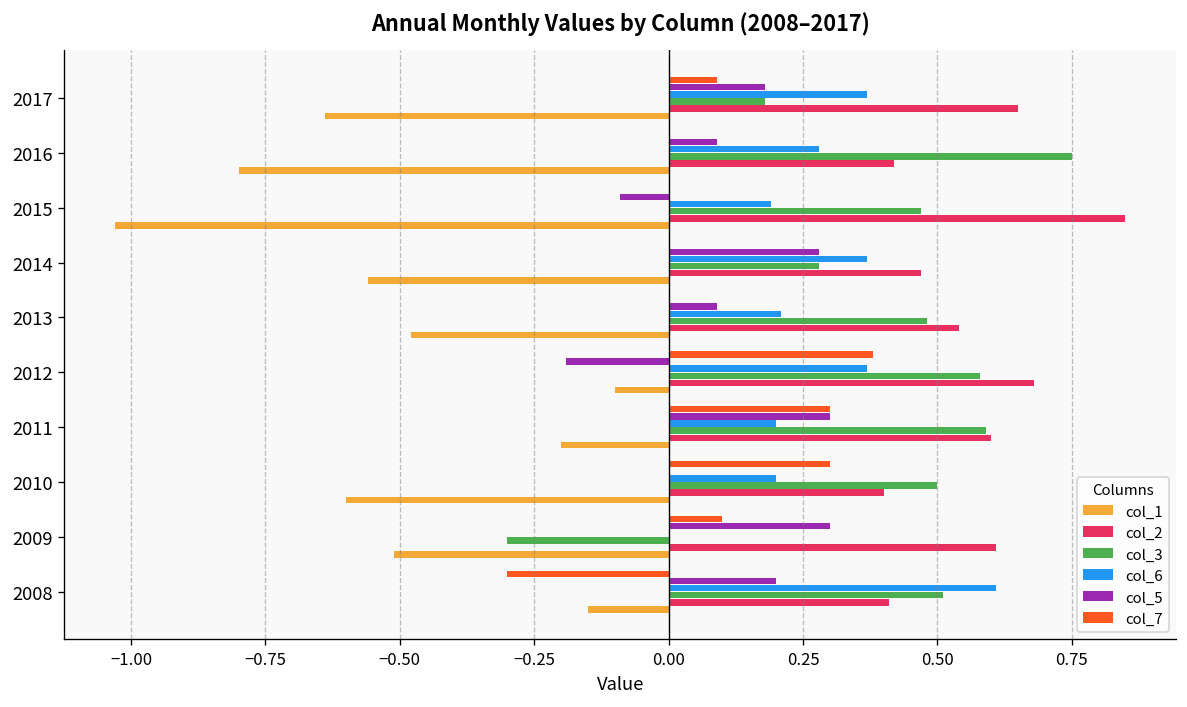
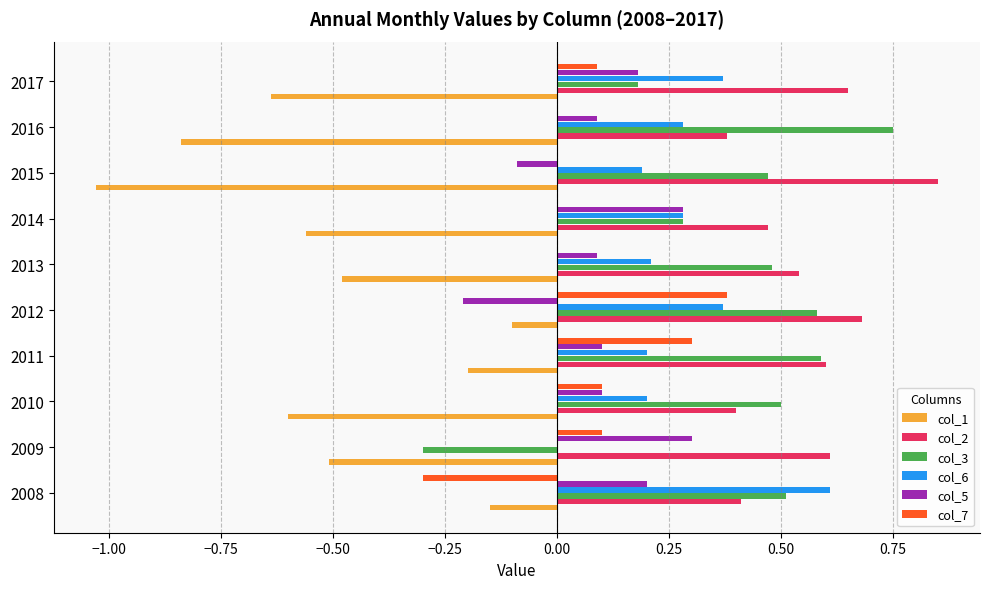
  {
    "col_1": {
      "2017": -0.64,
-     "2016": -0.80,
+     "2016": -0.84,
      "2015": -1.03,
      "2014": -0.56,
      "2013": -0.48,
      "2012": -0.10,
      "2011": -0.20,
      "2010": -0.60,
      "2009": -0.51,
      "2008": -0.15
    },
    "col_2": {
      "2017": 0.65,
-     "2016": 0.42,
+     "2016": 0.38,
      "2015": 0.85,
      "2014": 0.47,
      "2013": 0.54,
      "2012": 0.68,
      "2011": 0.60,
      "2010": 0.40,
      "2009": 0.61,
      "2008": 0.41
    },
    "col_3": {
      "2017": 0.18,
      "2016": 0.75,
      "2015": 0.47,
      "2014": 0.28,
      "2013": 0.48,
      "2012": 0.58,
      "2011": 0.59,
      "2010": 0.50,
      "2009": -0.30,
      "2008": 0.51
    },
    "col_6": {
      "2017": 0.37,
      "2016": 0.28,
      "2015": 0.19,
-     "2014": 0.37,
+     "2014": 0.28,
      "2013": 0.21,
      "2012": 0.37,
      "2011": 0.20,
      "2010": 0.20,
      "2009": 0.00,
      "2008": 0.61
    },
    "col_5": {
      "2017": 0.18,
      "2016": 0.09,
      "2015": -0.09,
      "2014": 0.28,
      "2013": 0.09,
-     "2012": -0.19,
-     "2011": 0.3,
-     "2010": 0.0,
+     "2012": -0.21,
+     "2011": 0.1,
+     "2010": 0.1,
      "2009": 0.30,
      "2008": 0.20
    },
    "col_7": {
      "2017": 0.09,
      "2016": 0.0,
      "2015": 0.0,
      "2014": 0.0,
      "2013": 0.0,
      "2012": 0.38,
      "2011": 0.3,
-     "2010": 0.3,
+     "2010": 0.1,
      "2009": 0.1,
      "2008": -0.3
    }
  }
